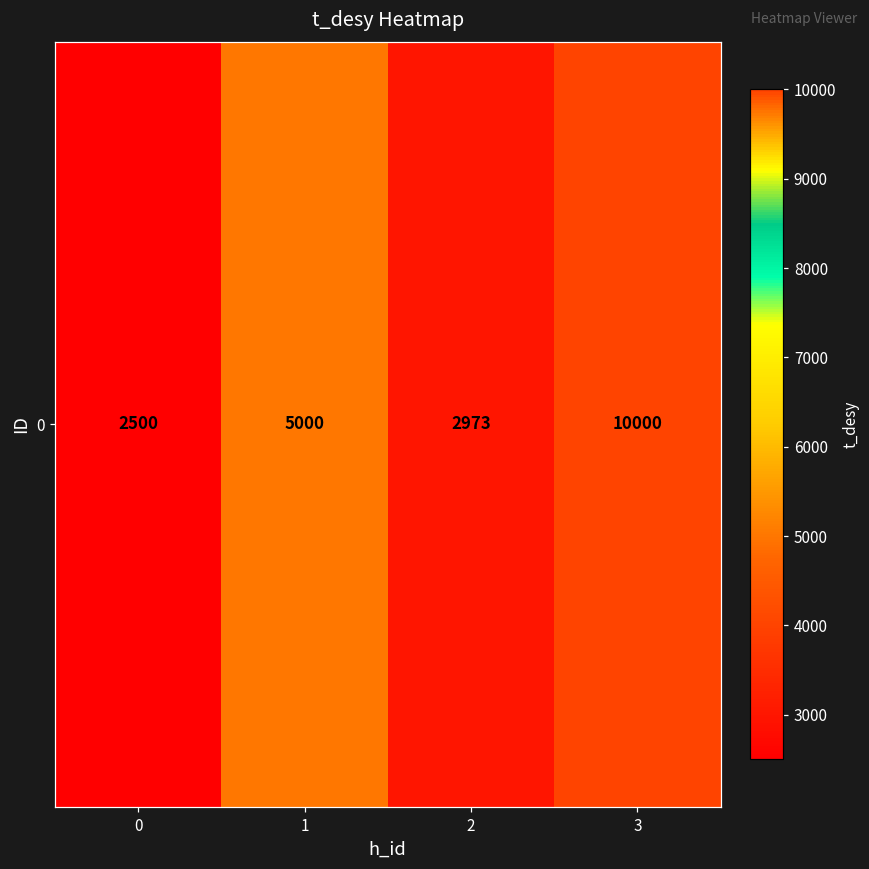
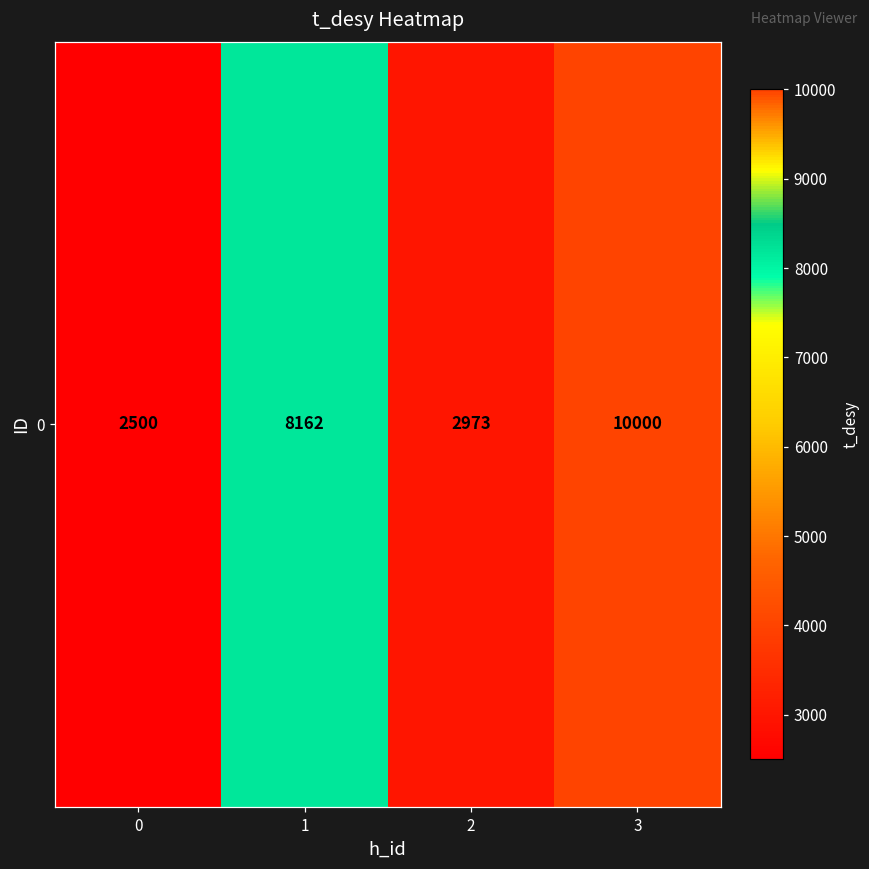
  {
    "0": {
      "0": 2500,
-     "1": 5000,
+     "1": 8162,
      "2": 2973,
      "3": 10000
    }
  }
